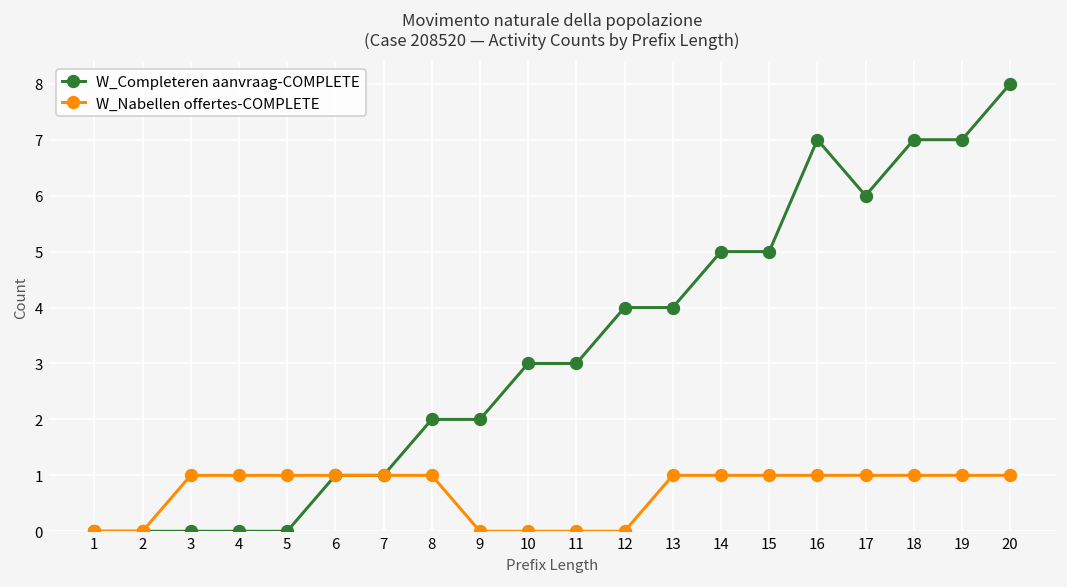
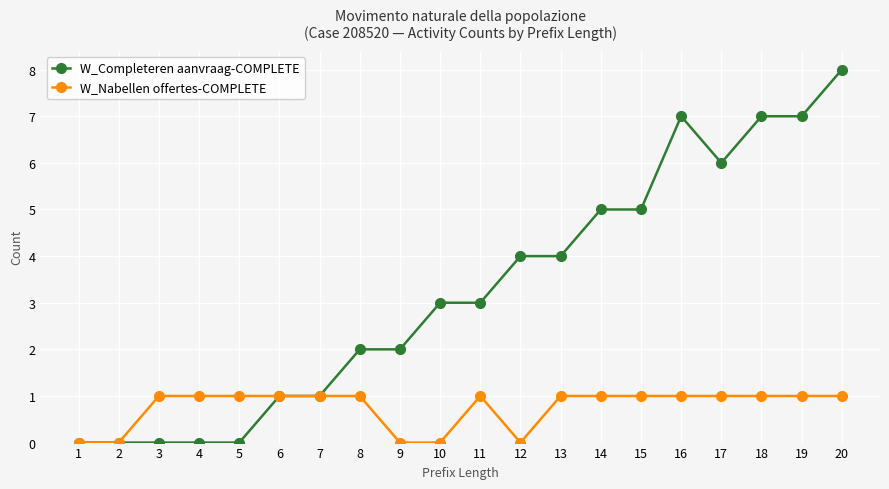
  {
    "W_Completeren aanvraag-COMPLETE": {
      "3": 0,
      "4": 0,
      "5": 0,
      "8": 2,
      "9": 2,
      "10": 3,
      "11": 3,
      "12": 4,
      "13": 4,
      "14": 5,
      "15": 5,
      "16": 7,
      "17": 6,
      "18": 7,
      "19": 7,
      "20": 8
    },
    "W_Nabellen offertes-COMPLETE": {
      "3": 1,
      "4": 1,
      "5": 1,
      "8": 1,
      "9": 0,
      "10": 0,
-     "11": 0,
+     "11": 1,
      "12": 0,
      "13": 1,
      "14": 1,
      "15": 1,
      "16": 1,
      "17": 1,
      "18": 1,
      "19": 1,
      "20": 1
    }
  }
